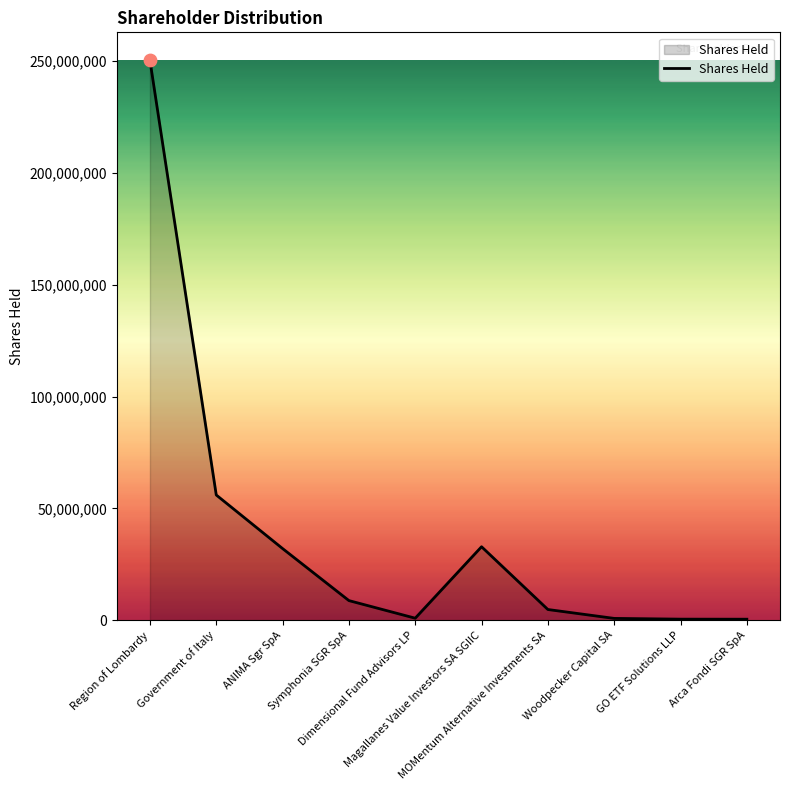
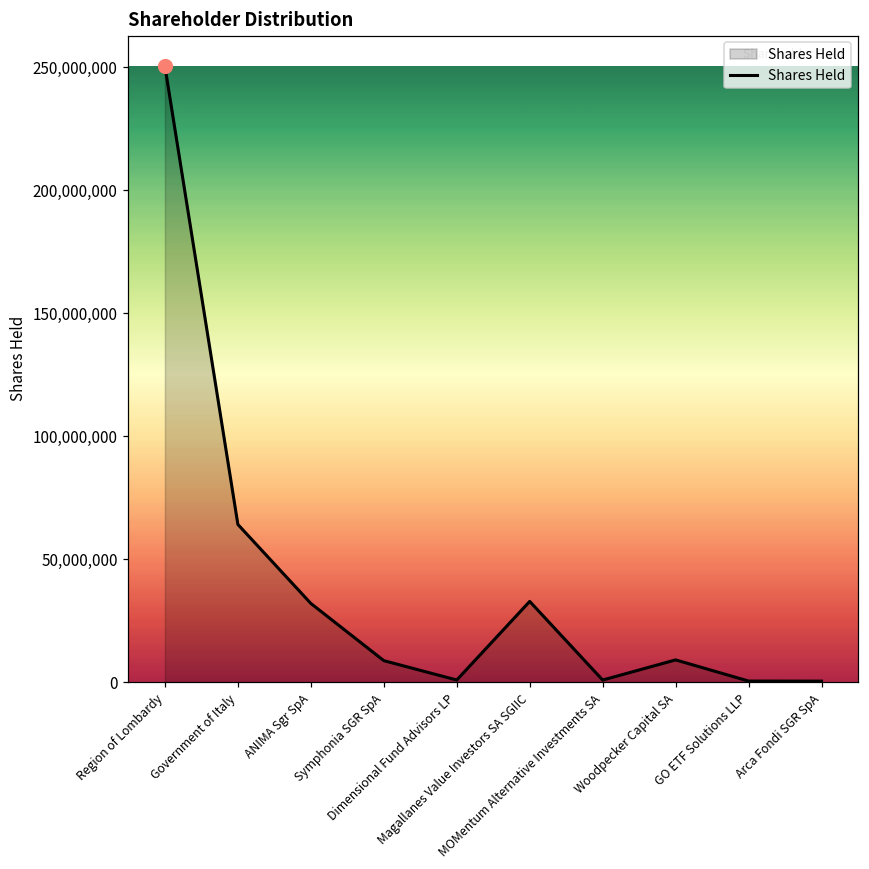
  {
    "Shares Held": {
-     "Government of Italy": "56,000,000",
+     "Government of Italy": "64,000,000",
      "ANIMA Sgr SpA": "32,000,000",
      "Symphonia SGR SpA": "9,000,000",
      "Dimensional Fund Advisors LP": "1,000,000",
      "Magallanes Value Investors SA SGIIC": "33,000,000",
-     "MOMentum Alternative Investments SA": "5,000,000",
-     "Woodpecker Capital SA": "1,000,000",
+     "MOMentum Alternative Investments SA": "1,000,000",
+     "Woodpecker Capital SA": "9,000,000",
      "GO ETF Solutions LLP": "0",
      "Arca Fondi SGR SpA": "0"
    }
  }
